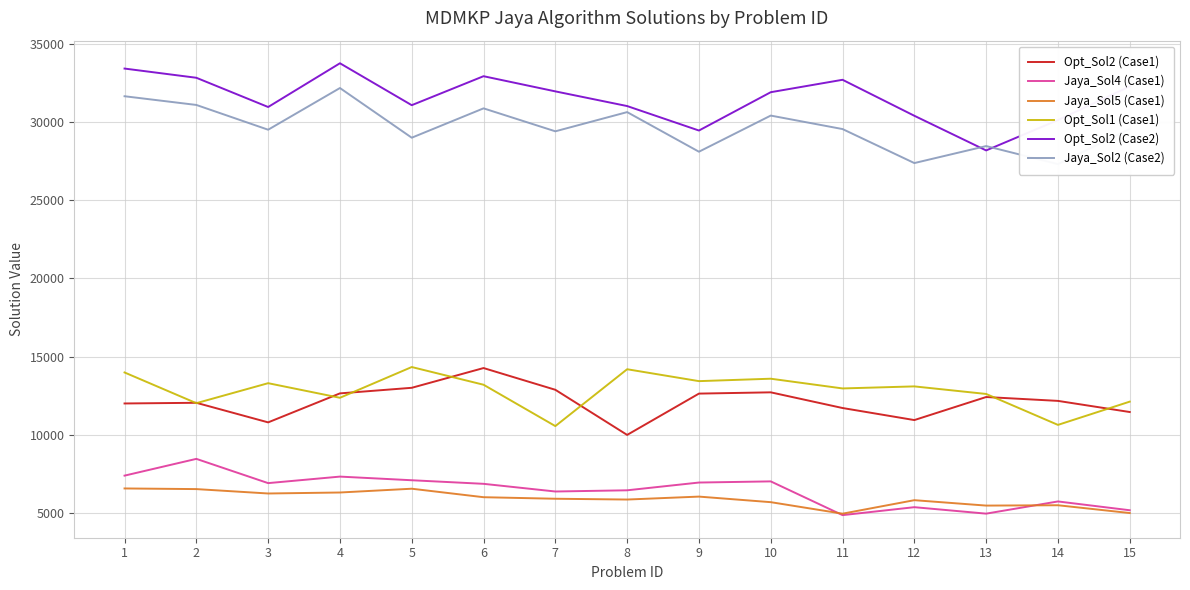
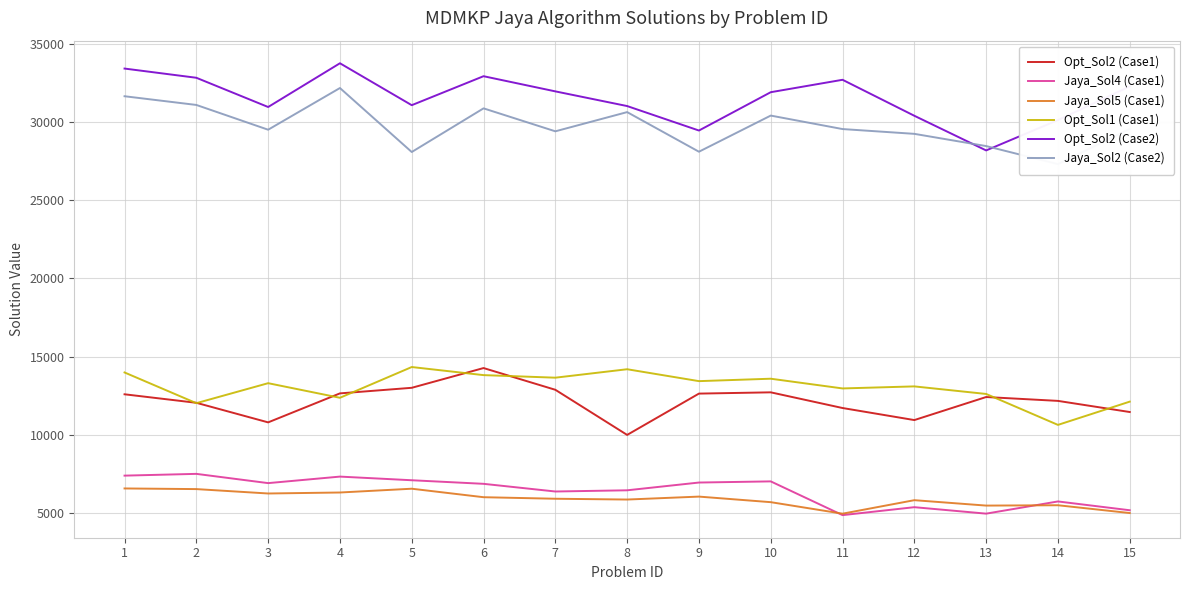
  {
    "Opt_Sol2 (Case1)": {
-     "1": 12000,
+     "1": 12600,
      "3": 10800,
      "4": 12600,
      "5": 13000,
      "6": 14300,
      "7": 12900,
      "8": 10000,
      "9": 12600,
      "10": 12700,
      "11": 11700,
      "12": 10900,
      "13": 12400,
      "14": 12200,
      "15": 11500
    },
    "Jaya_Sol4 (Case1)": {
      "1": 7400,
-     "2": 8500,
+     "2": 7500,
      "3": 6900,
      "4": 7300,
      "5": 7100,
      "6": 6900,
      "7": 6400,
      "8": 6400,
      "9": 6900,
      "10": 7000,
      "12": 5400,
      "13": 5000,
      "14": 5700,
      "15": 5200
    },
    "Jaya_Sol5 (Case1)": {
      "1": 6600,
      "2": 6500,
      "3": 6200,
      "4": 6300,
      "5": 6500,
      "6": 6000,
      "7": 5900,
      "8": 5900,
      "9": 6000,
      "10": 5700,
      "12": 5800,
      "13": 5500,
      "14": 5500,
      "15": 5000
    },
    "Opt_Sol1 (Case1)": {
      "1": 14000,
      "3": 13300,
      "4": 12400,
      "5": 14300,
-     "6": 13200,
-     "7": 10600,
+     "6": 13800,
+     "7": 13600,
      "8": 14200,
      "9": 13400,
      "10": 13600,
      "11": 13000,
      "12": 13100,
      "13": 12600,
      "14": 10600,
      "15": 12100
    },
    "Opt_Sol2 (Case2)": {
      "1": 33400,
      "2": 32800,
      "3": 31000,
      "4": 33800,
      "5": 31100,
      "6": 32900,
      "7": 32000,
      "8": 31000,
      "9": 29500,
      "10": 31900,
      "11": 32700,
      "12": 30400,
      "13": 28200
    },
    "Jaya_Sol2 (Case2)": {
      "1": 31600,
      "2": 31100,
      "3": 29500,
      "4": 32200,
-     "5": 29000,
+     "5": 28100,
      "6": 30900,
      "7": 29400,
      "8": 30600,
      "9": 28100,
      "10": 30400,
      "11": 29500,
-     "12": 27400,
+     "12": 29200,
      "13": 28500
    }
  }
